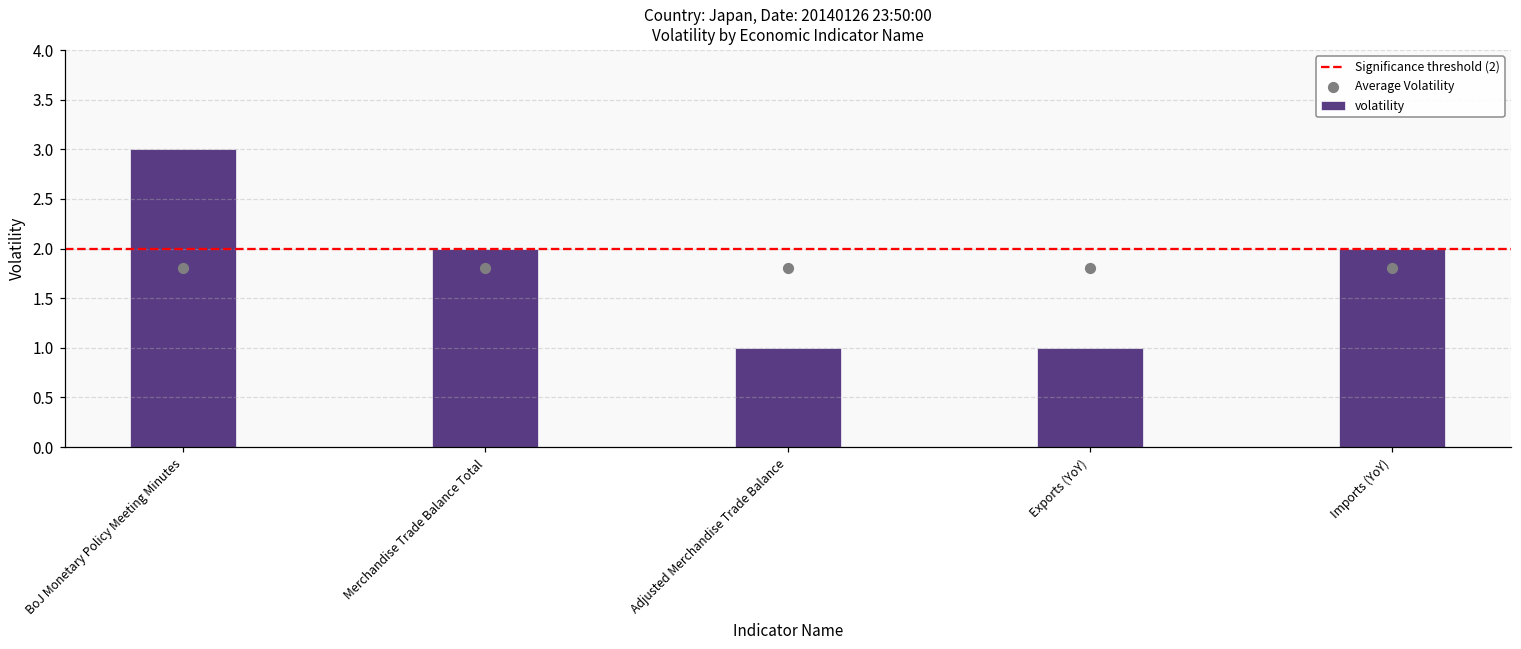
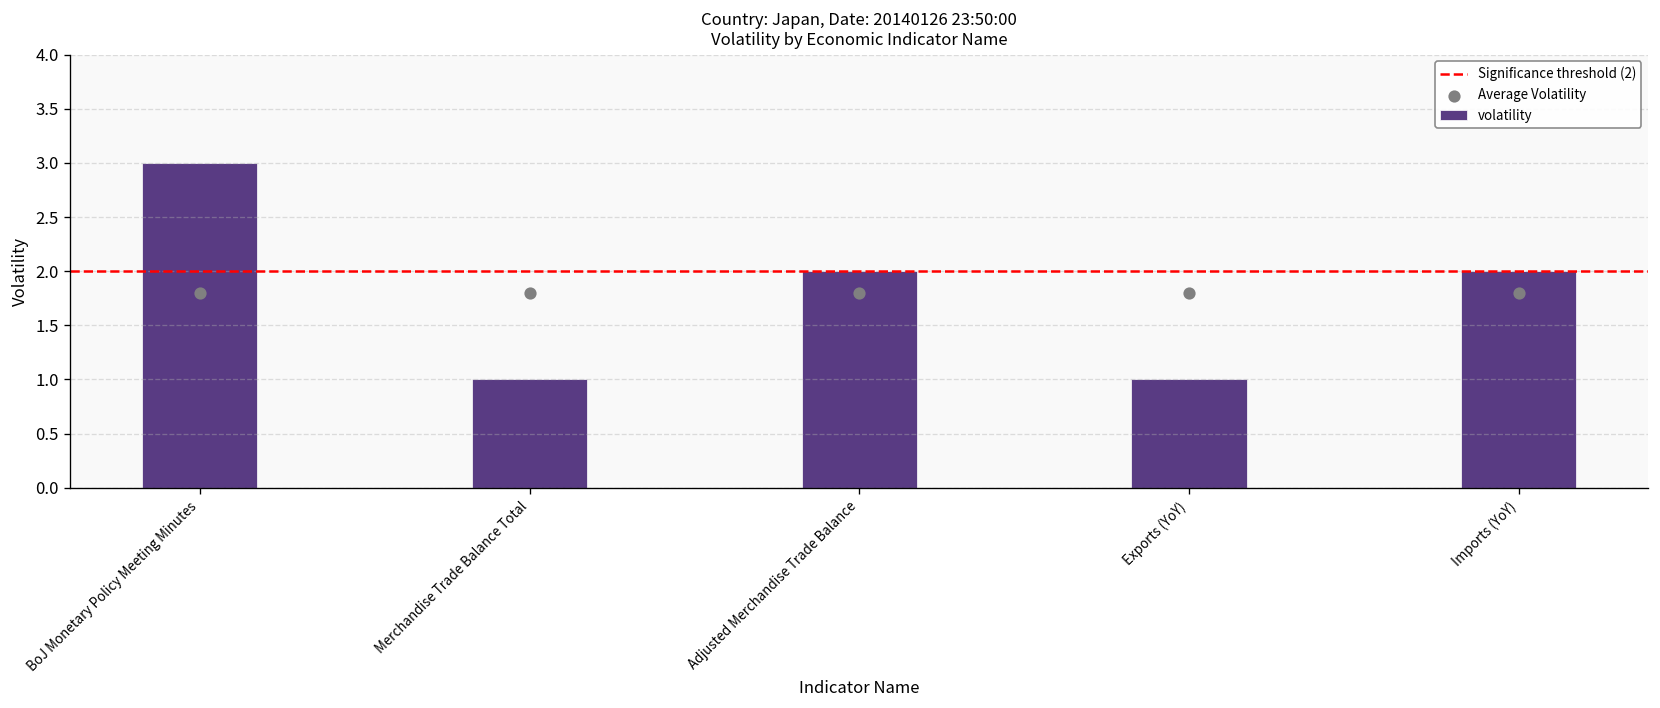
  {
    "volatility": {
      "BoJ Monetary Policy Meeting Minutes": 3,
-     "Merchandise Trade Balance Total": 2,
-     "Adjusted Merchandise Trade Balance": 1,
+     "Merchandise Trade Balance Total": 1,
+     "Adjusted Merchandise Trade Balance": 2,
      "Exports (YoY)": 1,
      "Imports (YoY)": 2
    }
  }
